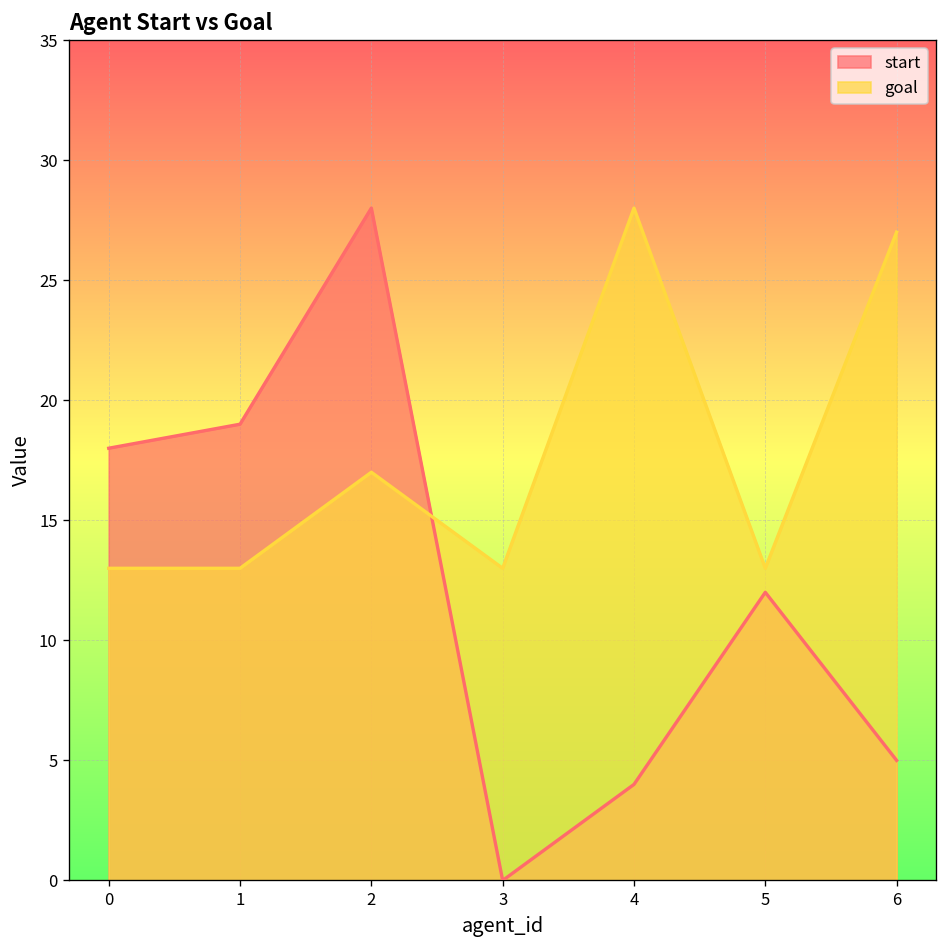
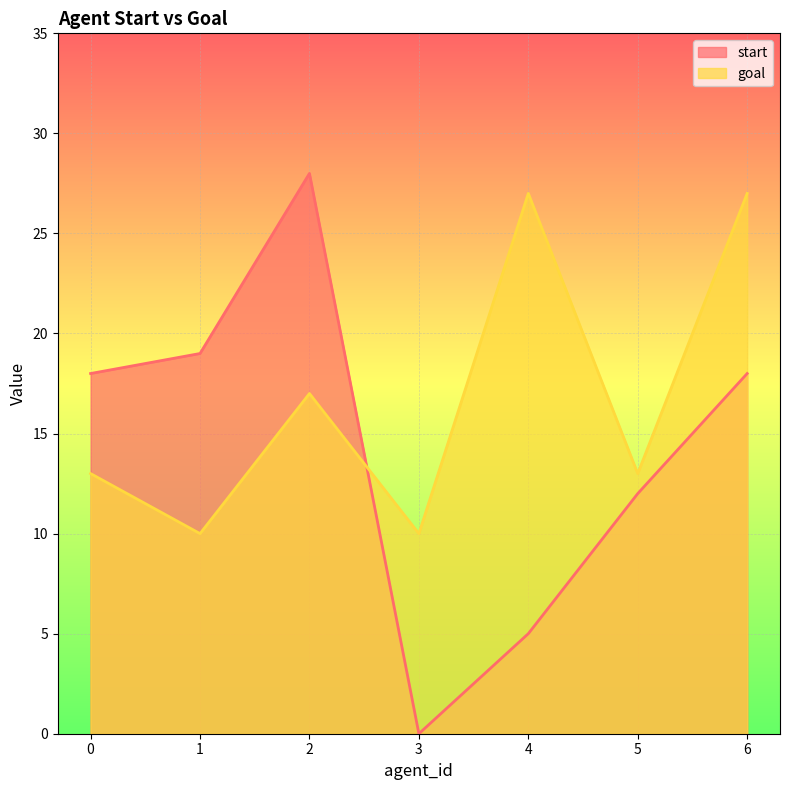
  {
    "start": {
      "0": 18,
      "1": 19,
      "2": 28,
      "3": 0,
-     "4": 4,
+     "4": 5,
      "5": 12,
-     "6": 5
+     "6": 18
    },
    "goal": {
      "0": 13,
-     "1": 13,
+     "1": 10,
      "2": 17,
-     "3": 13,
-     "4": 28,
+     "3": 10,
+     "4": 27,
      "5": 13,
      "6": 27
    }
  }
